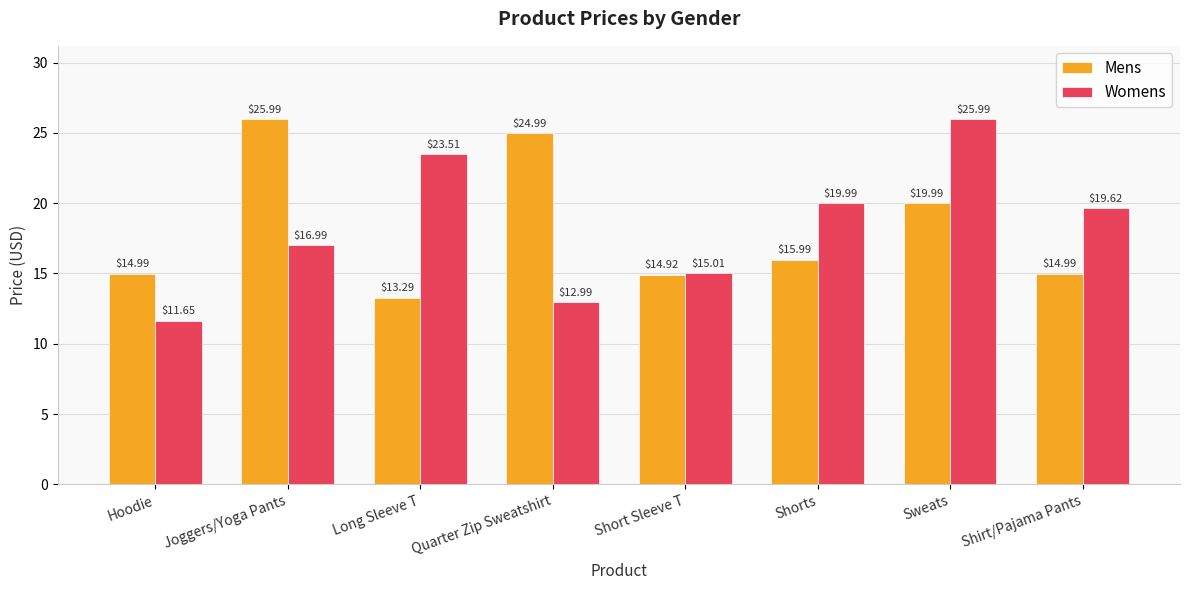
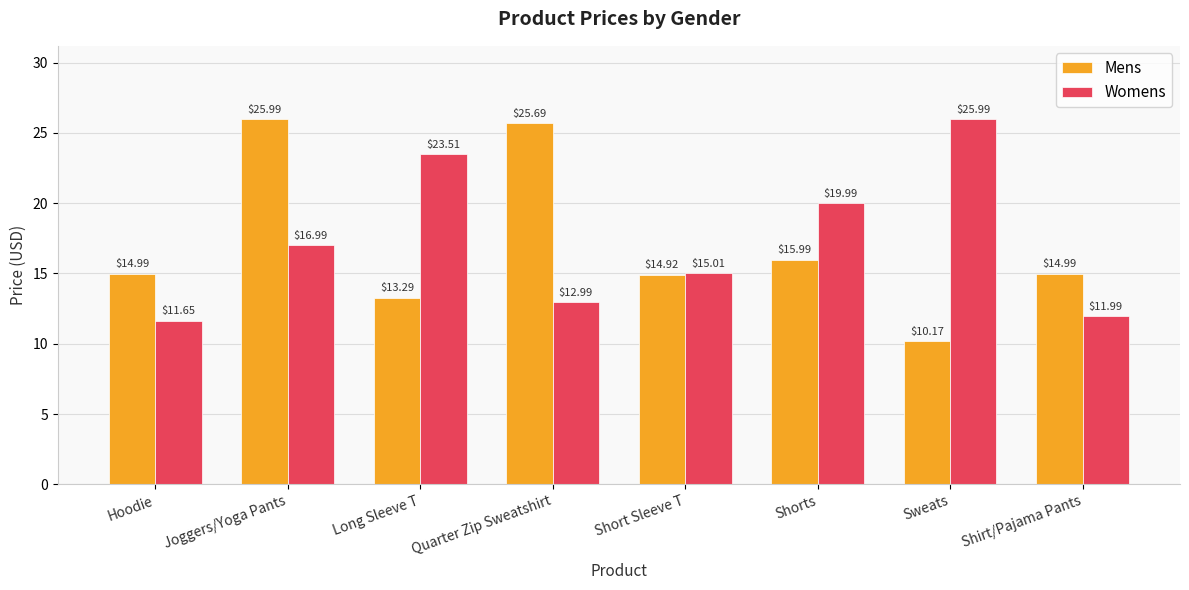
  {
    "Mens": {
      "Hoodie": "$14.99",
      "Joggers/Yoga Pants": "$25.99",
      "Long Sleeve T": "$13.29",
-     "Quarter Zip Sweatshirt": "$24.99",
+     "Quarter Zip Sweatshirt": "$25.69",
      "Short Sleeve T": "$14.92",
      "Shorts": "$15.99",
-     "Sweats": "$19.99",
+     "Sweats": "$10.17",
      "Shirt/Pajama Pants": "$14.99"
    },
    "Womens": {
      "Hoodie": "$11.65",
      "Joggers/Yoga Pants": "$16.99",
      "Long Sleeve T": "$23.51",
      "Quarter Zip Sweatshirt": "$12.99",
      "Short Sleeve T": "$15.01",
      "Shorts": "$19.99",
      "Sweats": "$25.99",
-     "Shirt/Pajama Pants": "$19.62"
+     "Shirt/Pajama Pants": "$11.99"
    }
  }
